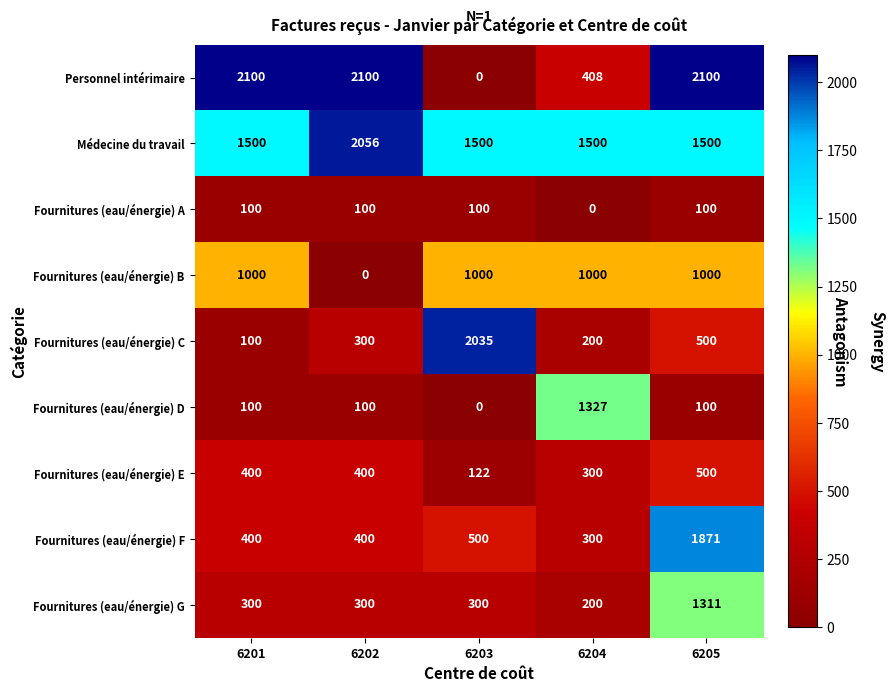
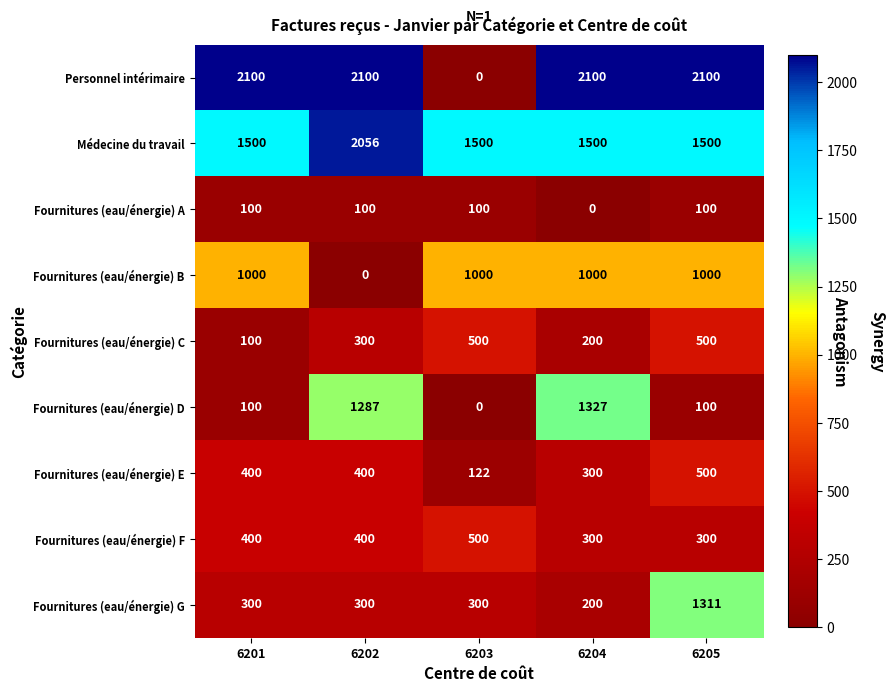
  {
    "Personnel intérimaire": {
      "6201": 2100,
      "6202": 2100,
      "6203": 0,
-     "6204": 408,
+     "6204": 2100,
      "6205": 2100
    },
    "Médecine du travail": {
      "6201": 1500,
      "6202": 2056,
      "6203": 1500,
      "6204": 1500,
      "6205": 1500
    },
    "Fournitures (eau/énergie) A": {
      "6201": 100,
      "6202": 100,
      "6203": 100,
      "6204": 0,
      "6205": 100
    },
    "Fournitures (eau/énergie) B": {
      "6201": 1000,
      "6202": 0,
      "6203": 1000,
      "6204": 1000,
      "6205": 1000
    },
    "Fournitures (eau/énergie) C": {
      "6201": 100,
      "6202": 300,
-     "6203": 2035,
+     "6203": 500,
      "6204": 200,
      "6205": 500
    },
    "Fournitures (eau/énergie) D": {
      "6201": 100,
-     "6202": 100,
+     "6202": 1287,
      "6203": 0,
      "6204": 1327,
      "6205": 100
    },
    "Fournitures (eau/énergie) E": {
      "6201": 400,
      "6202": 400,
      "6203": 122,
      "6204": 300,
      "6205": 500
    },
    "Fournitures (eau/énergie) F": {
      "6201": 400,
      "6202": 400,
      "6203": 500,
      "6204": 300,
-     "6205": 1871
+     "6205": 300
    },
    "Fournitures (eau/énergie) G": {
      "6201": 300,
      "6202": 300,
      "6203": 300,
      "6204": 200,
      "6205": 1311
    }
  }
